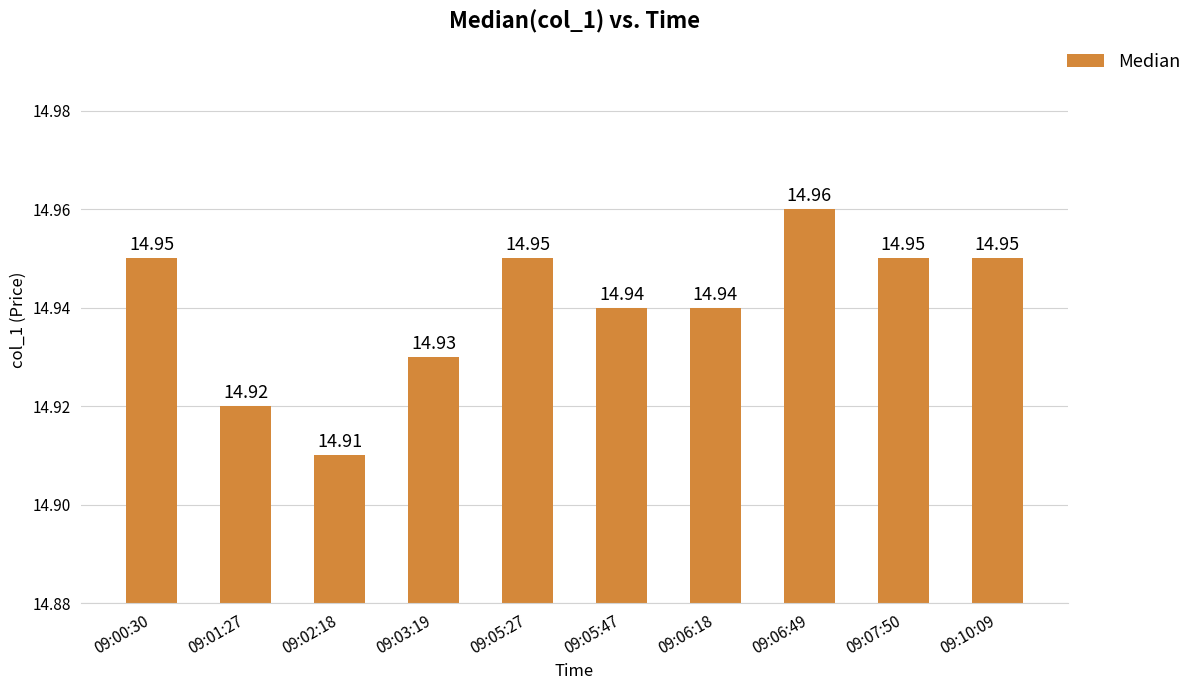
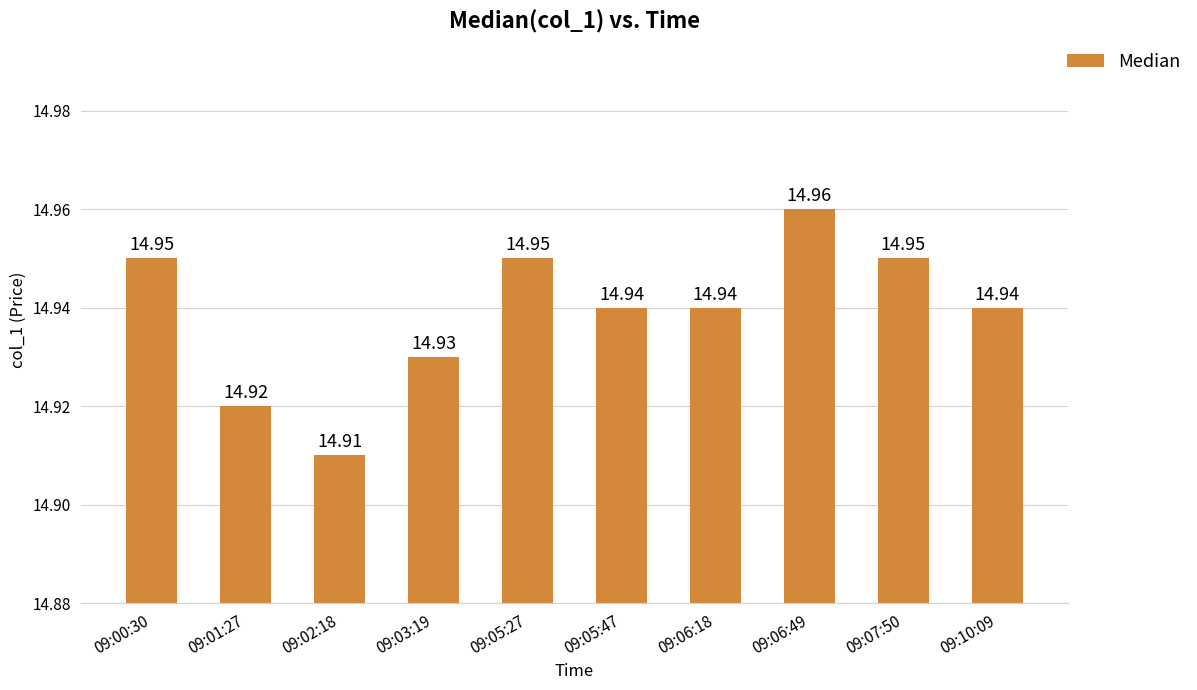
  {
    "09:00:30": 14.95,
    "09:01:27": 14.92,
    "09:02:18": 14.91,
    "09:03:19": 14.93,
    "09:05:27": 14.95,
    "09:05:47": 14.94,
    "09:06:18": 14.94,
    "09:06:49": 14.96,
    "09:07:50": 14.95,
-   "09:10:09": 14.95
+   "09:10:09": 14.94
  }
